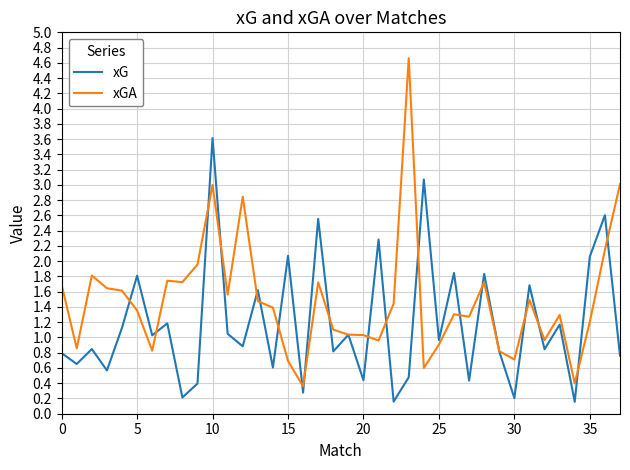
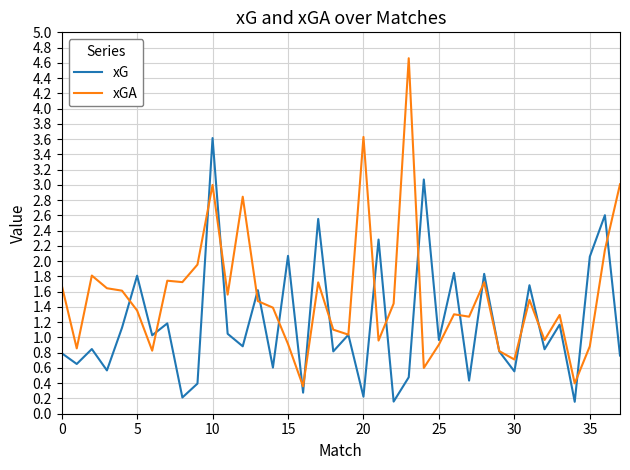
  {
    "xG": {
      "0": 0.8,
      "5": 1.8,
      "10": 3.6,
      "15": 2.1,
-     "20": 0.4,
+     "20": 0.2,
      "25": 1.0,
-     "30": 0.2,
+     "30": 0.6,
      "35": 2.1
    },
    "xGA": {
      "0": 1.7,
      "5": 1.4,
      "10": 3.0,
-     "15": 0.7,
-     "20": 1.0,
+     "15": 0.9,
+     "20": 3.6,
      "25": 0.9,
      "30": 0.7,
-     "35": 1.2
+     "35": 0.9
    }
  }
